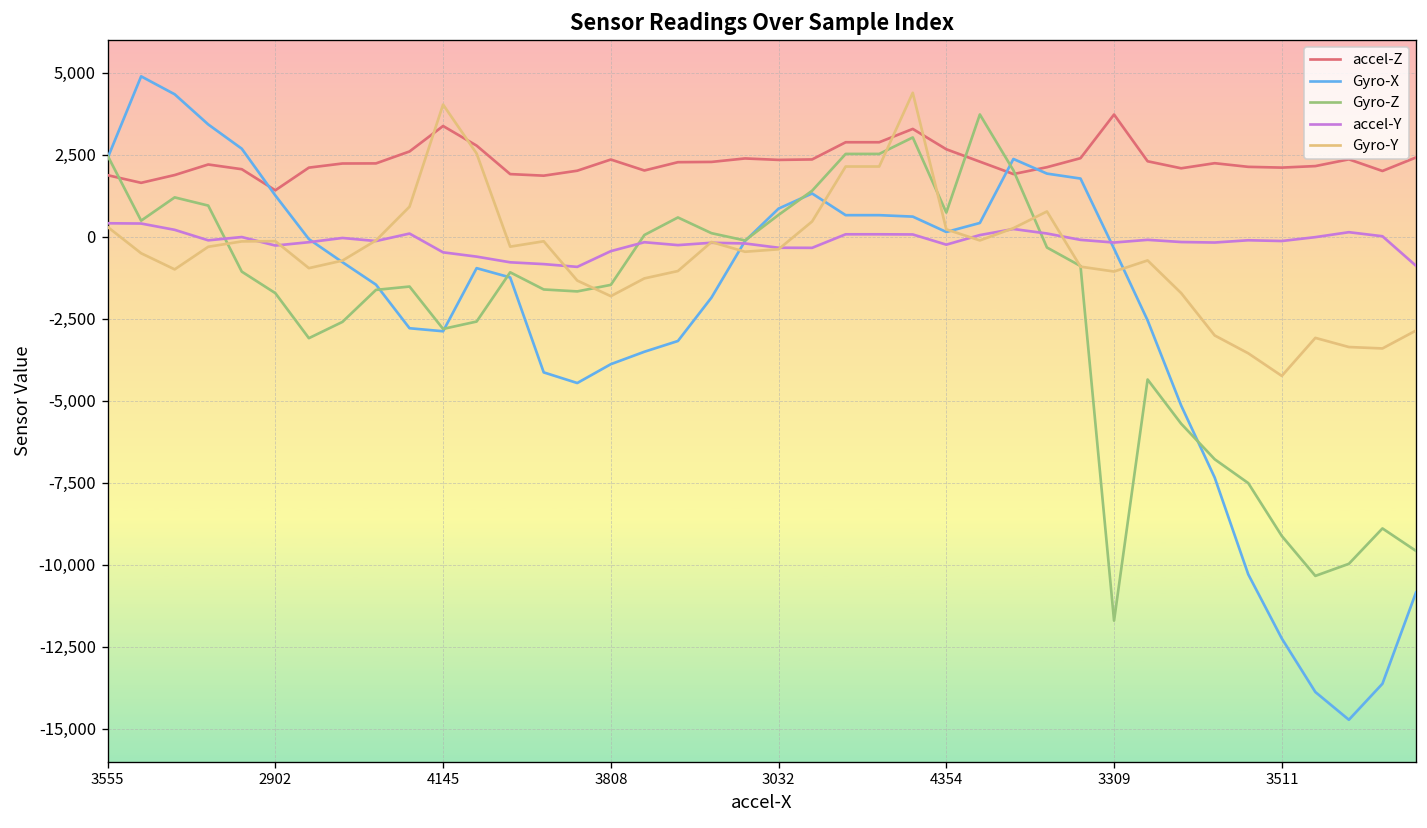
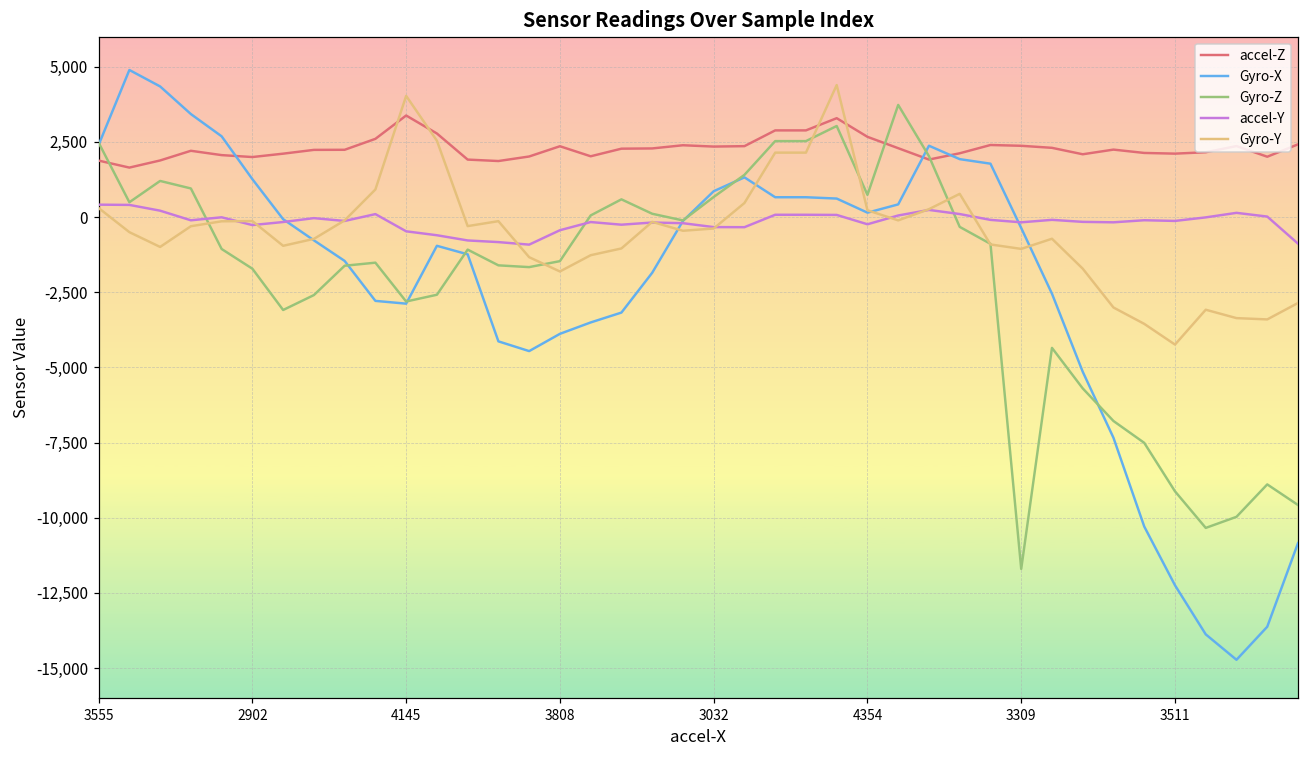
  {
    "accel-Z": {
      "3555": "1,900",
-     "2902": "1,400",
+     "2902": "2,000",
      "4145": "3,400",
      "3808": "2,400",
      "3032": "2,300",
      "4354": "2,700",
-     "3309": "3,700",
+     "3309": "2,400",
      "3511": "2,100"
    },
    "Gyro-X": {
      "2902": "1,300",
      "3808": "-3,900",
      "3032": "900",
      "3309": "-400",
      "3511": "-12,200"
    },
    "Gyro-Z": {
      "2902": "-1,700",
      "3808": "-1,500",
      "3032": "700",
      "4354": "700",
      "3309": "-11,700",
      "3511": "-9,100"
    },
    "accel-Y": {
      "3555": "400",
      "2902": "-300",
      "4145": "-500",
      "3808": "-400",
      "4354": "-200",
      "3309": "-200",
      "3511": "-100"
    },
    "Gyro-Y": {
      "3555": "300",
      "2902": "-100",
      "4145": "4,000",
      "3808": "-1,800",
      "3309": "-1,100",
      "3511": "-4,200"
    }
  }
